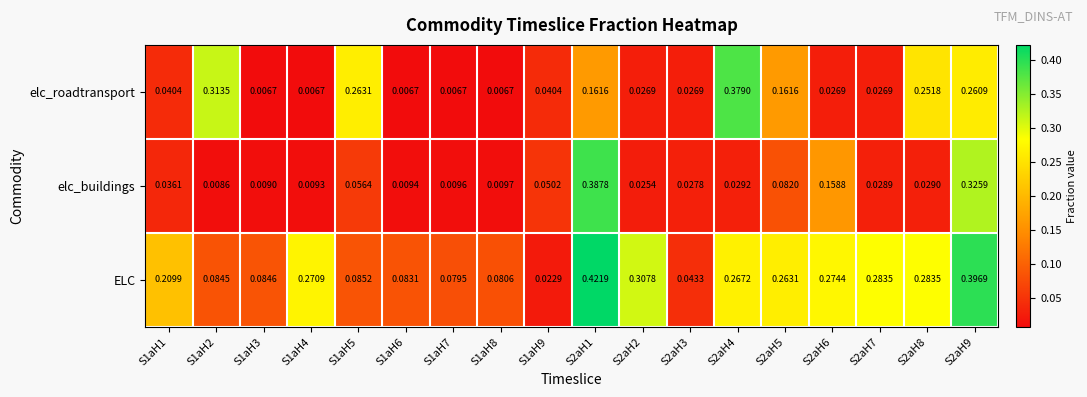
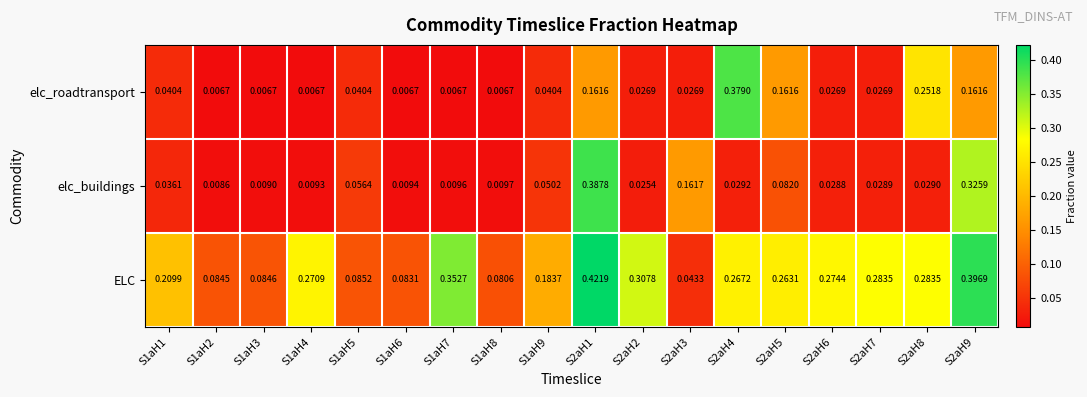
  {
    "elc_roadtransport": {
      "S1aH1": 0.0404,
-     "S1aH2": 0.3135,
+     "S1aH2": 0.0067,
      "S1aH3": 0.0067,
      "S1aH4": 0.0067,
-     "S1aH5": 0.2631,
+     "S1aH5": 0.0404,
      "S1aH6": 0.0067,
      "S1aH7": 0.0067,
      "S1aH8": 0.0067,
      "S1aH9": 0.0404,
      "S2aH1": 0.1616,
      "S2aH2": 0.0269,
      "S2aH3": 0.0269,
      "S2aH4": 0.3790,
      "S2aH5": 0.1616,
      "S2aH6": 0.0269,
      "S2aH7": 0.0269,
      "S2aH8": 0.2518,
-     "S2aH9": 0.2609
+     "S2aH9": 0.1616
    },
    "elc_buildings": {
      "S1aH1": 0.0361,
      "S1aH2": 0.0086,
      "S1aH3": 0.0090,
      "S1aH4": 0.0093,
      "S1aH5": 0.0564,
      "S1aH6": 0.0094,
      "S1aH7": 0.0096,
      "S1aH8": 0.0097,
      "S1aH9": 0.0502,
      "S2aH1": 0.3878,
      "S2aH2": 0.0254,
-     "S2aH3": 0.0278,
+     "S2aH3": 0.1617,
      "S2aH4": 0.0292,
      "S2aH5": 0.0820,
-     "S2aH6": 0.1588,
+     "S2aH6": 0.0288,
      "S2aH7": 0.0289,
      "S2aH8": 0.0290,
      "S2aH9": 0.3259
    },
    "ELC": {
      "S1aH1": 0.2099,
      "S1aH2": 0.0845,
      "S1aH3": 0.0846,
      "S1aH4": 0.2709,
      "S1aH5": 0.0852,
      "S1aH6": 0.0831,
-     "S1aH7": 0.0795,
+     "S1aH7": 0.3527,
      "S1aH8": 0.0806,
-     "S1aH9": 0.0229,
+     "S1aH9": 0.1837,
      "S2aH1": 0.4219,
      "S2aH2": 0.3078,
      "S2aH3": 0.0433,
      "S2aH4": 0.2672,
      "S2aH5": 0.2631,
      "S2aH6": 0.2744,
      "S2aH7": 0.2835,
      "S2aH8": 0.2835,
      "S2aH9": 0.3969
    }
  }
